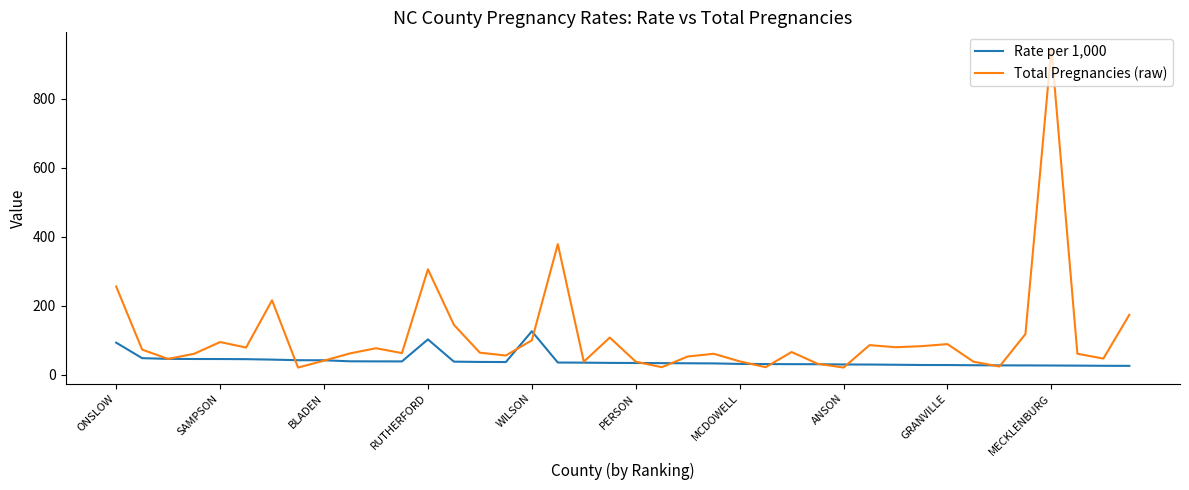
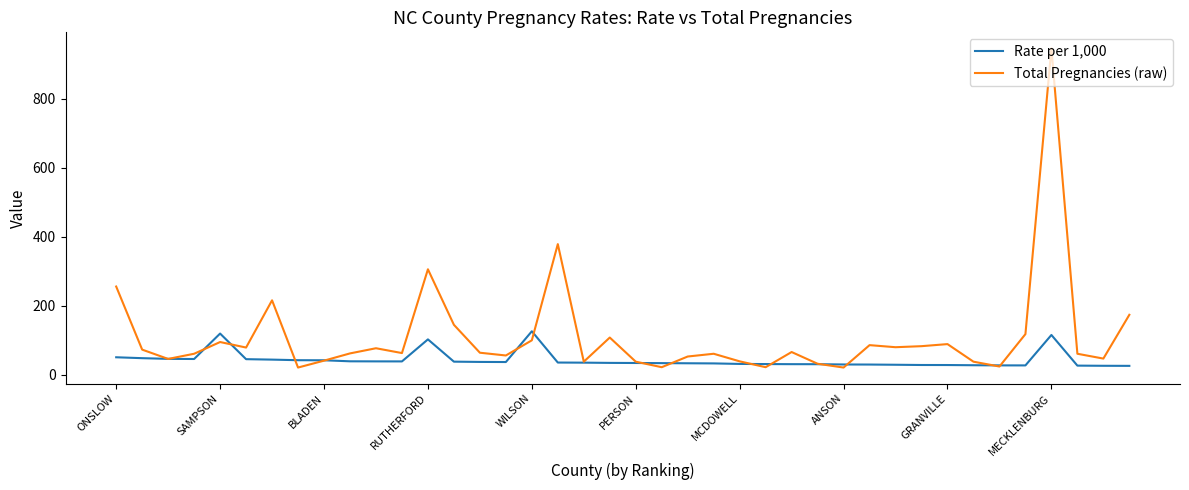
  {
    "Rate per 1,000": {
-     "ONSLOW": 90,
-     "SAMPSON": 50,
+     "ONSLOW": 50,
+     "SAMPSON": 120,
      "RUTHERFORD": 100,
      "WILSON": 130,
      "MCDOWELL": 30,
      "ANSON": 30,
      "GRANVILLE": 30,
-     "MECKLENBURG": 30
+     "MECKLENBURG": 120
    },
    "Total Pregnancies (raw)": {
      "ONSLOW": 260,
      "SAMPSON": 100,
      "RUTHERFORD": 310,
      "WILSON": 100,
      "MCDOWELL": 40,
      "ANSON": 20,
      "GRANVILLE": 90
    }
  }
